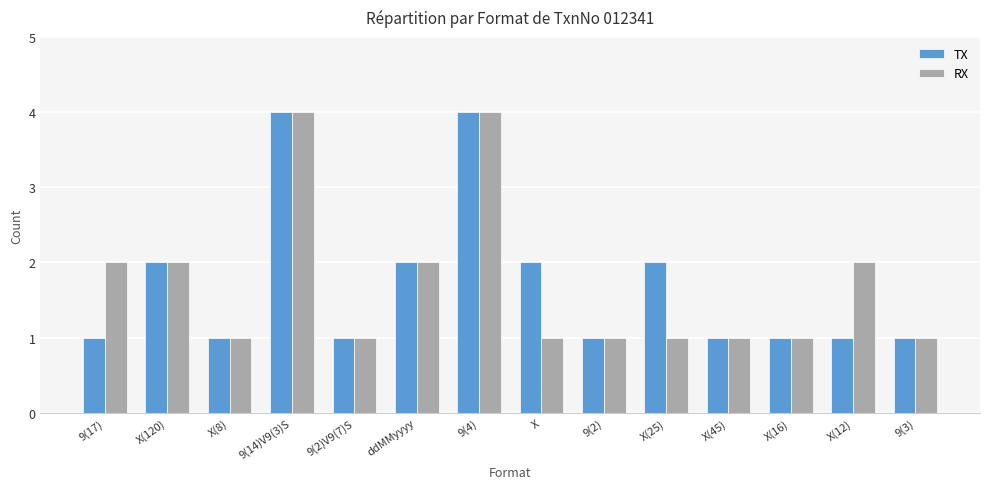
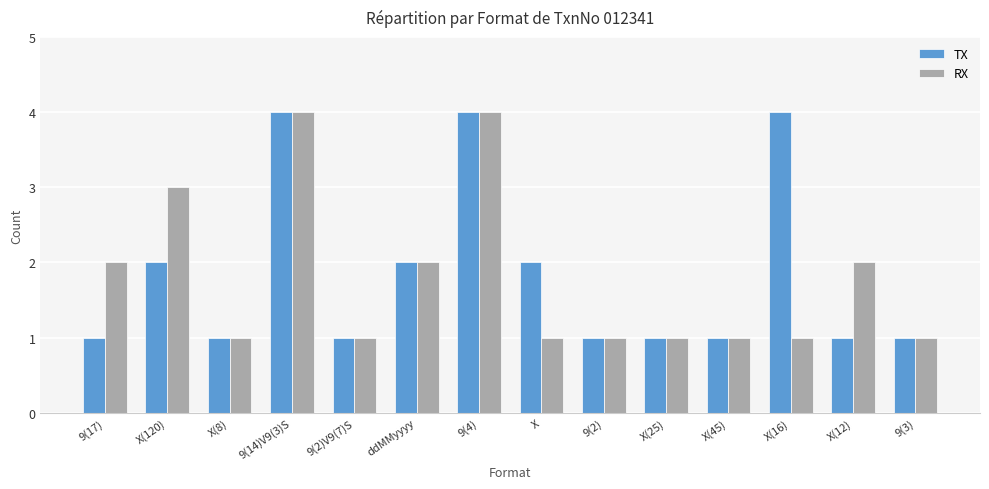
  {
    "TX": {
      "9(17)": 1,
      "X(120)": 2,
      "X(8)": 1,
      "9(14)V9(3)S": 4,
      "9(2)V9(7)S": 1,
      "ddMMyyyy": 2,
      "9(4)": 4,
      "X": 2,
      "9(2)": 1,
-     "X(25)": 2,
+     "X(25)": 1,
      "X(45)": 1,
-     "X(16)": 1,
+     "X(16)": 4,
      "X(12)": 1,
      "9(3)": 1
    },
    "RX": {
      "9(17)": 2,
-     "X(120)": 2,
+     "X(120)": 3,
      "X(8)": 1,
      "9(14)V9(3)S": 4,
      "9(2)V9(7)S": 1,
      "ddMMyyyy": 2,
      "9(4)": 4,
      "X": 1,
      "9(2)": 1,
      "X(25)": 1,
      "X(45)": 1,
      "X(16)": 1,
      "X(12)": 2,
      "9(3)": 1
    }
  }
